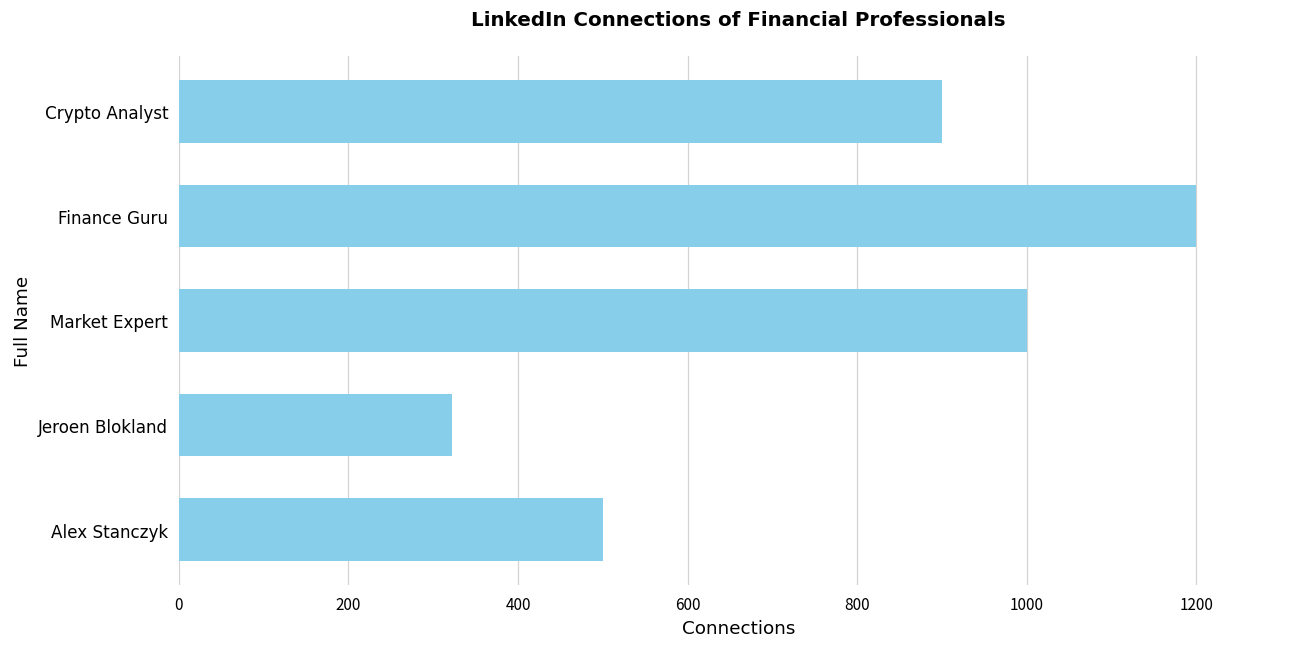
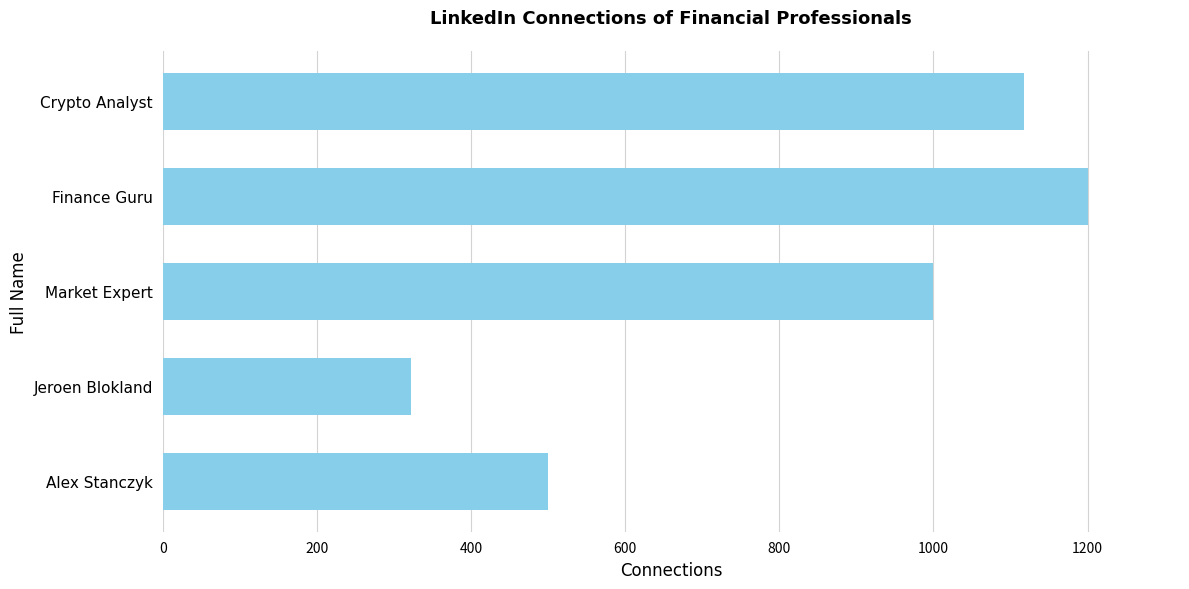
  {
-   "Crypto Analyst": 900,
+   "Crypto Analyst": 1120,
    "Finance Guru": 1200,
    "Market Expert": 1000,
    "Jeroen Blokland": 320,
    "Alex Stanczyk": 500
  }
